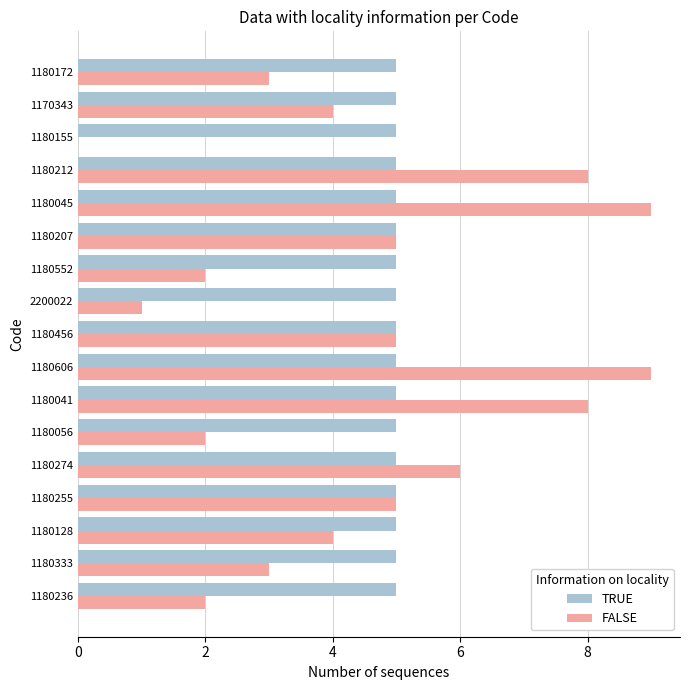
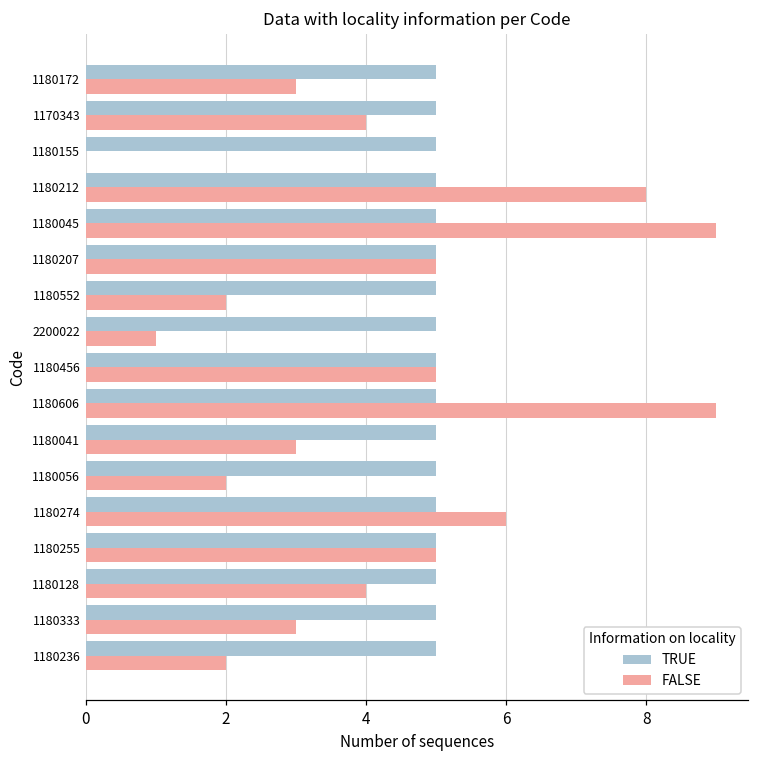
  {
    "TRUE": {
      "1180172": 5,
      "1170343": 5,
      "1180155": 5,
      "1180212": 5,
      "1180045": 5,
      "1180207": 5,
      "1180552": 5,
      "2200022": 5,
      "1180456": 5,
      "1180606": 5,
      "1180041": 5,
      "1180056": 5,
      "1180274": 5,
      "1180255": 5,
      "1180128": 5,
      "1180333": 5,
      "1180236": 5
    },
    "FALSE": {
      "1180172": 3,
      "1170343": 4,
      "1180155": 0,
      "1180212": 8,
      "1180045": 9,
      "1180207": 5,
      "1180552": 2,
      "2200022": 1,
      "1180456": 5,
      "1180606": 9,
-     "1180041": 8,
+     "1180041": 3,
      "1180056": 2,
      "1180274": 6,
      "1180255": 5,
      "1180128": 4,
      "1180333": 3,
      "1180236": 2
    }
  }
